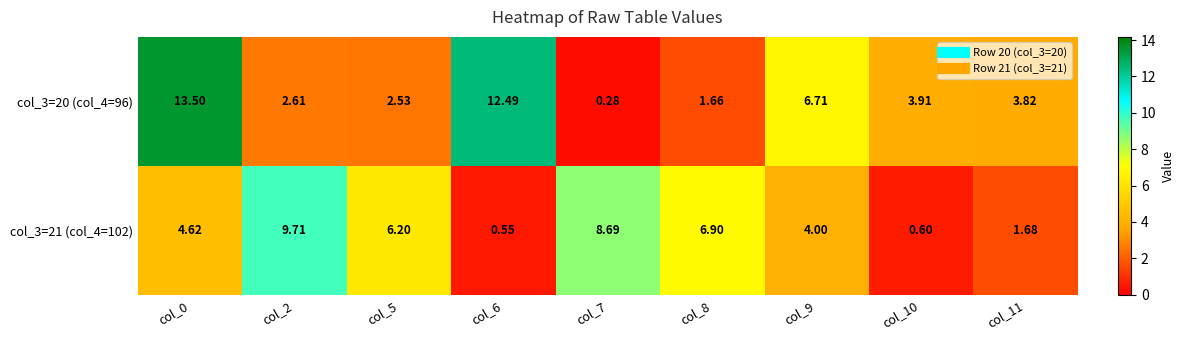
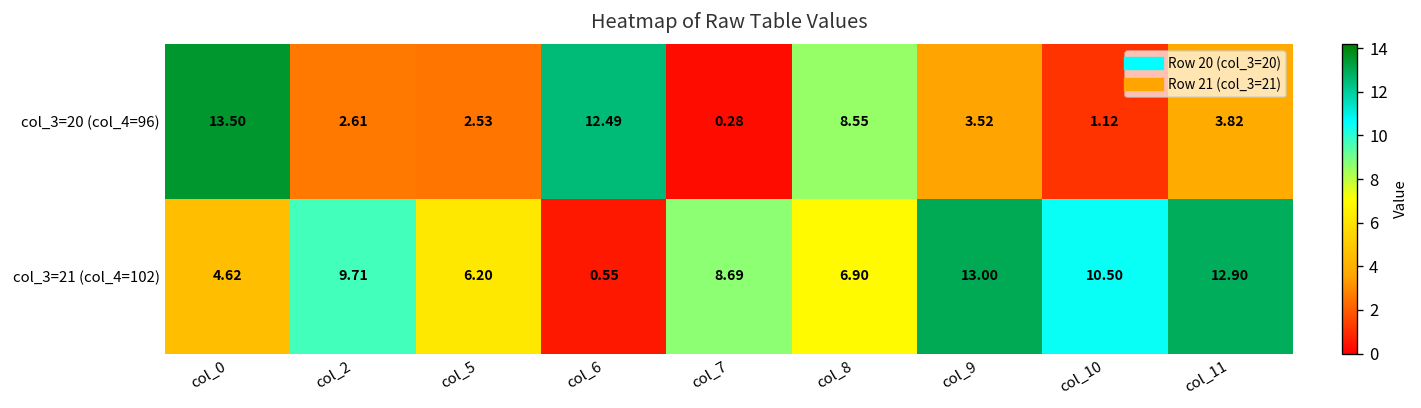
  {
    "col_3=20 (col_4=96)": {
      "col_0": 13.50,
      "col_2": 2.61,
      "col_5": 2.53,
      "col_6": 12.49,
      "col_7": 0.28,
-     "col_8": 1.66,
-     "col_9": 6.71,
-     "col_10": 3.91,
+     "col_8": 8.55,
+     "col_9": 3.52,
+     "col_10": 1.12,
      "col_11": 3.82
    },
    "col_3=21 (col_4=102)": {
      "col_0": 4.62,
      "col_2": 9.71,
      "col_5": 6.20,
      "col_6": 0.55,
      "col_7": 8.69,
      "col_8": 6.90,
-     "col_9": 4.00,
-     "col_10": 0.60,
-     "col_11": 1.68
+     "col_9": 13.00,
+     "col_10": 10.50,
+     "col_11": 12.90
    }
  }
